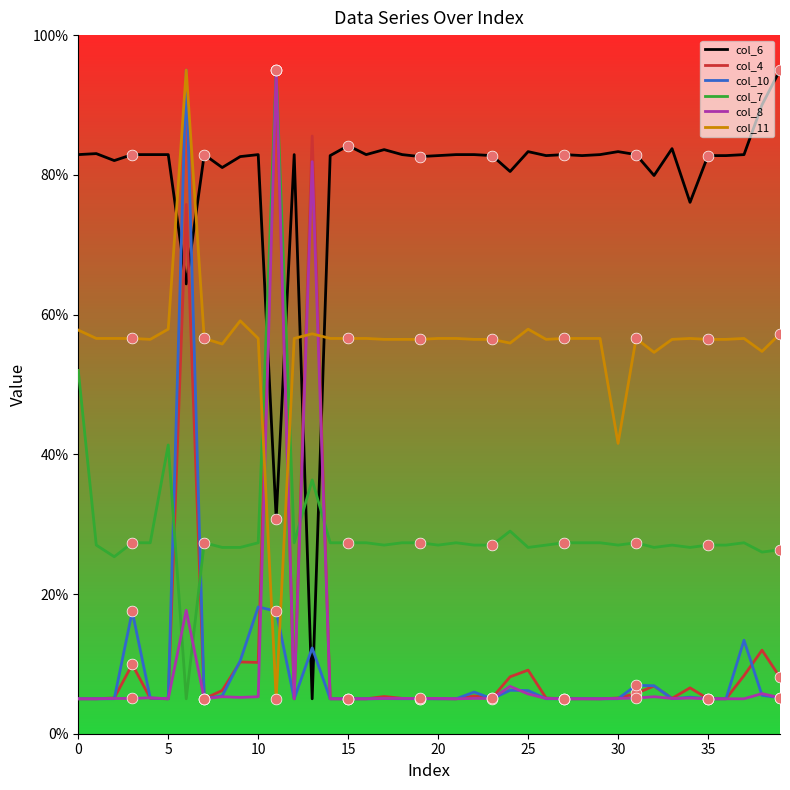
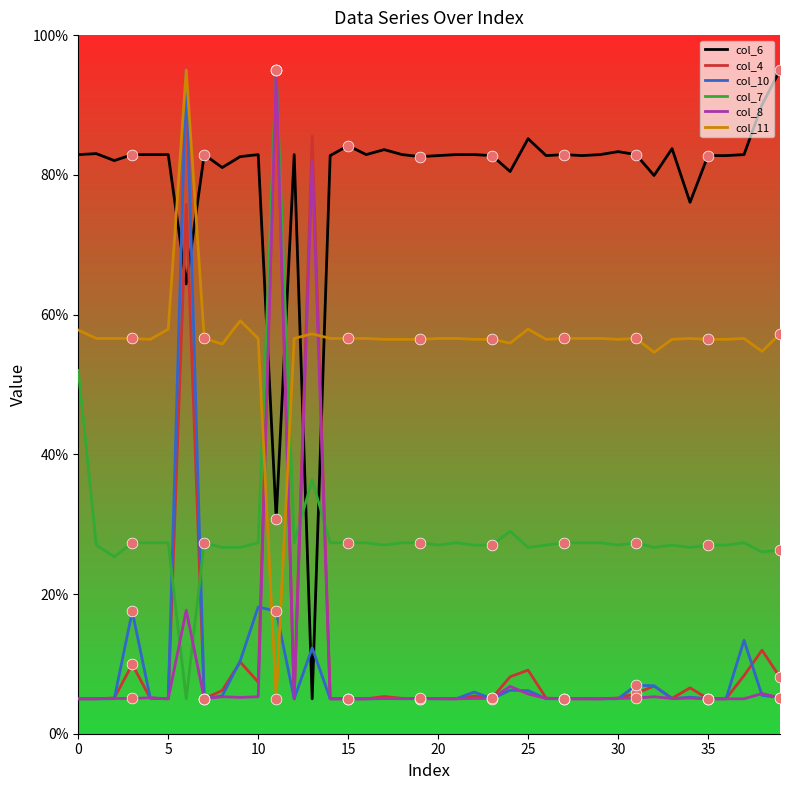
  {
    "col_6": {
      "0": "83%",
      "5": "83%",
      "10": "83%",
      "20": "83%",
-     "25": "83%",
+     "25": "85%",
      "30": "83%"
    },
    "col_4": {
-     "10": "10%",
+     "10": "7%",
      "25": "9%"
    },
    "col_10": {
      "10": "18%",
      "25": "6%"
    },
    "col_7": {
      "0": "52%",
-     "5": "41%",
+     "5": "27%",
      "10": "27%",
      "20": "27%",
      "25": "27%",
      "30": "27%"
    },
    "col_8": {
      "10": "5%",
      "25": "6%"
    },
    "col_11": {
      "0": "58%",
      "5": "58%",
      "10": "57%",
      "20": "57%",
      "25": "58%",
-     "30": "42%"
+     "30": "56%"
    }
  }
